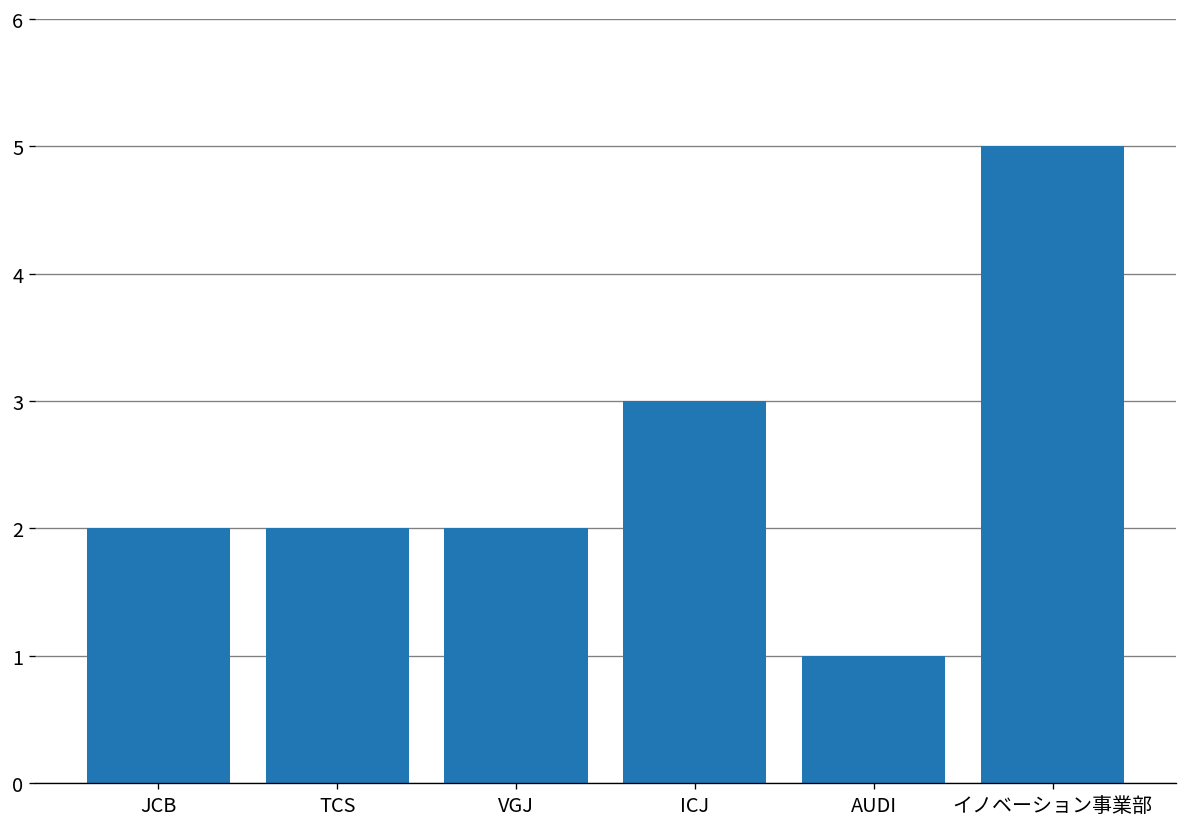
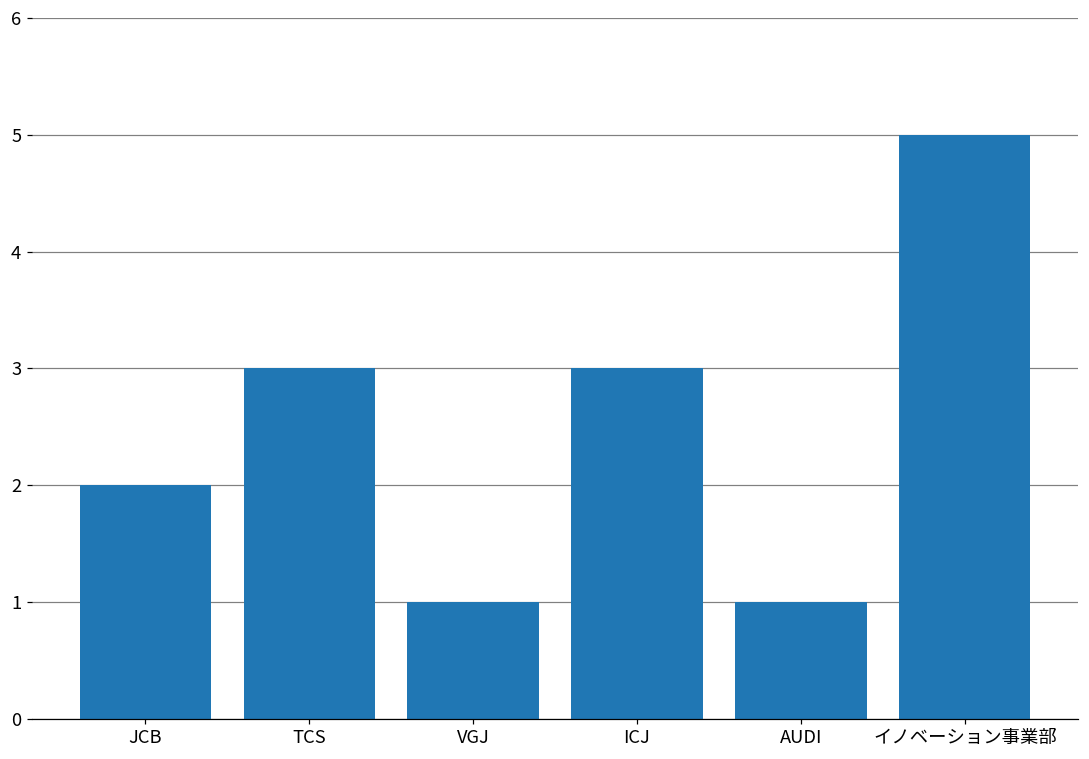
  {
    "JCB": 2,
-   "TCS": 2,
-   "VGJ": 2,
+   "TCS": 3,
+   "VGJ": 1,
    "ICJ": 3,
    "AUDI": 1,
    "イノベーション事業部": 5
  }
